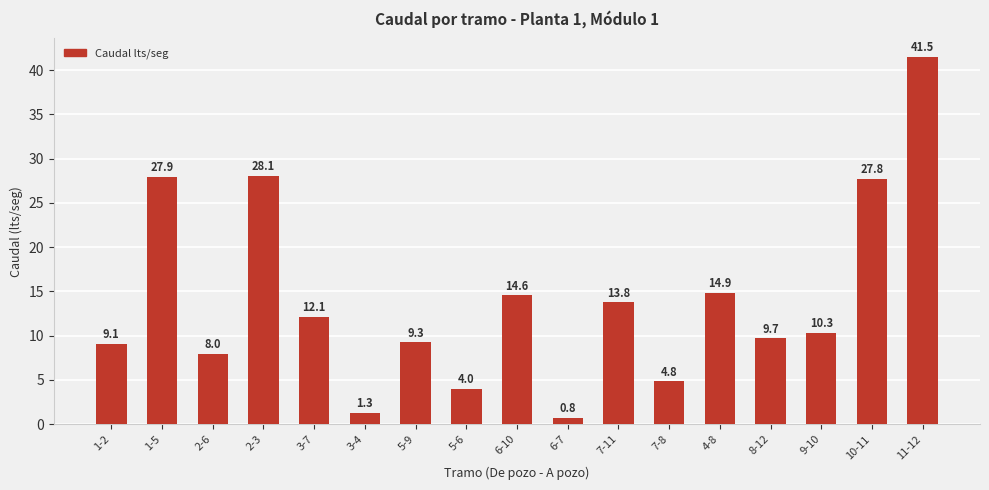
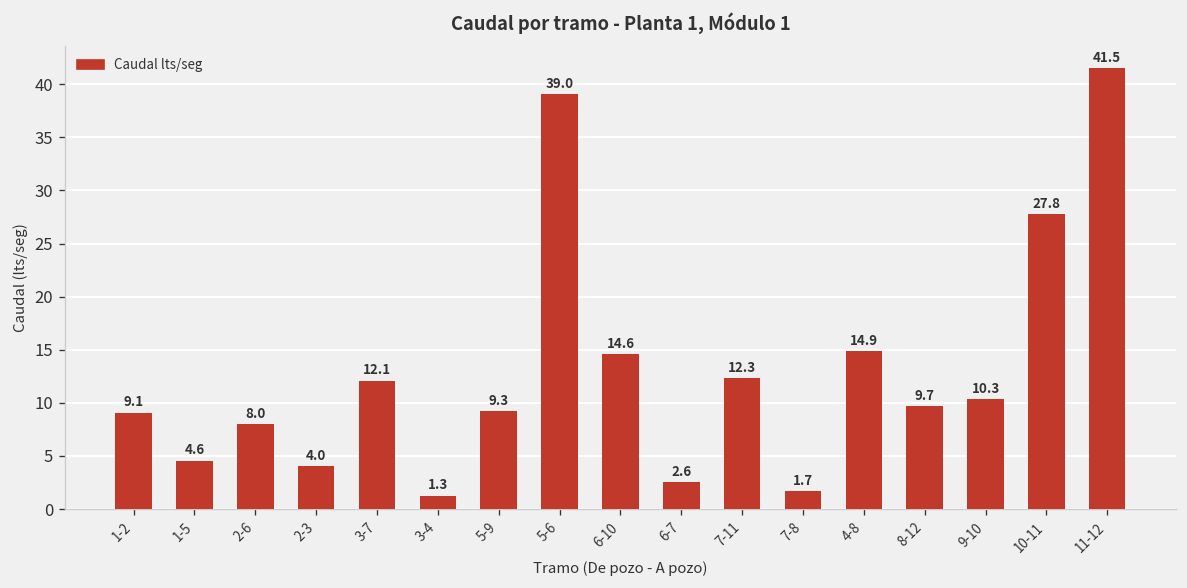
  {
    "1-2": 9.1,
-   "1-5": 27.9,
+   "1-5": 4.6,
    "2-6": 8.0,
-   "2-3": 28.1,
+   "2-3": 4.0,
    "3-7": 12.1,
    "3-4": 1.3,
    "5-9": 9.3,
-   "5-6": 4.0,
+   "5-6": 39.0,
    "6-10": 14.6,
-   "6-7": 0.8,
-   "7-11": 13.8,
-   "7-8": 4.8,
+   "6-7": 2.6,
+   "7-11": 12.3,
+   "7-8": 1.7,
    "4-8": 14.9,
    "8-12": 9.7,
    "9-10": 10.3,
    "10-11": 27.8,
    "11-12": 41.5
  }
